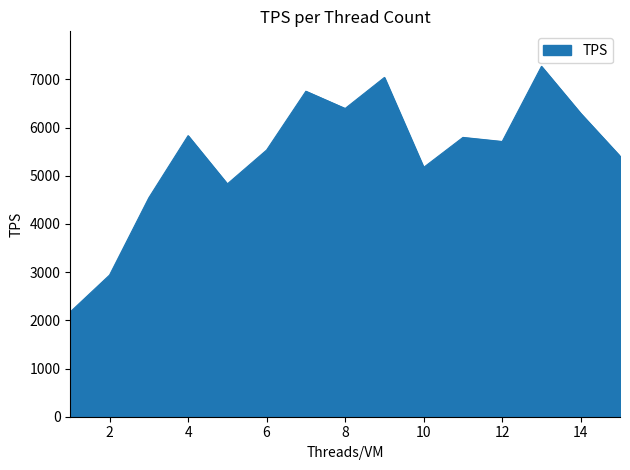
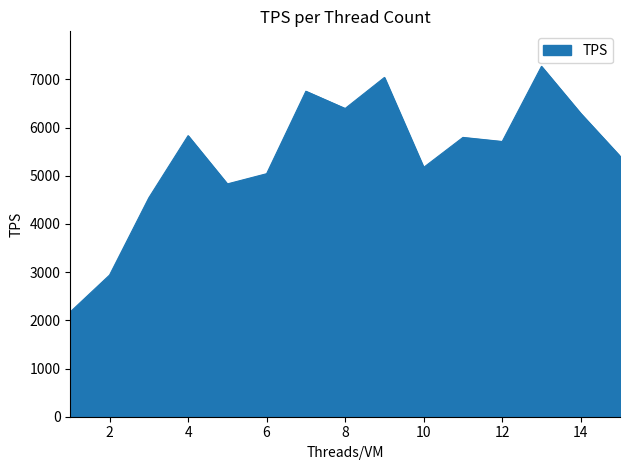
  {
    "2": 2900,
    "4": 5800,
-   "6": 5500,
+   "6": 5000,
    "8": 6400,
    "10": 5200,
    "12": 5700,
    "14": 6300
  }
